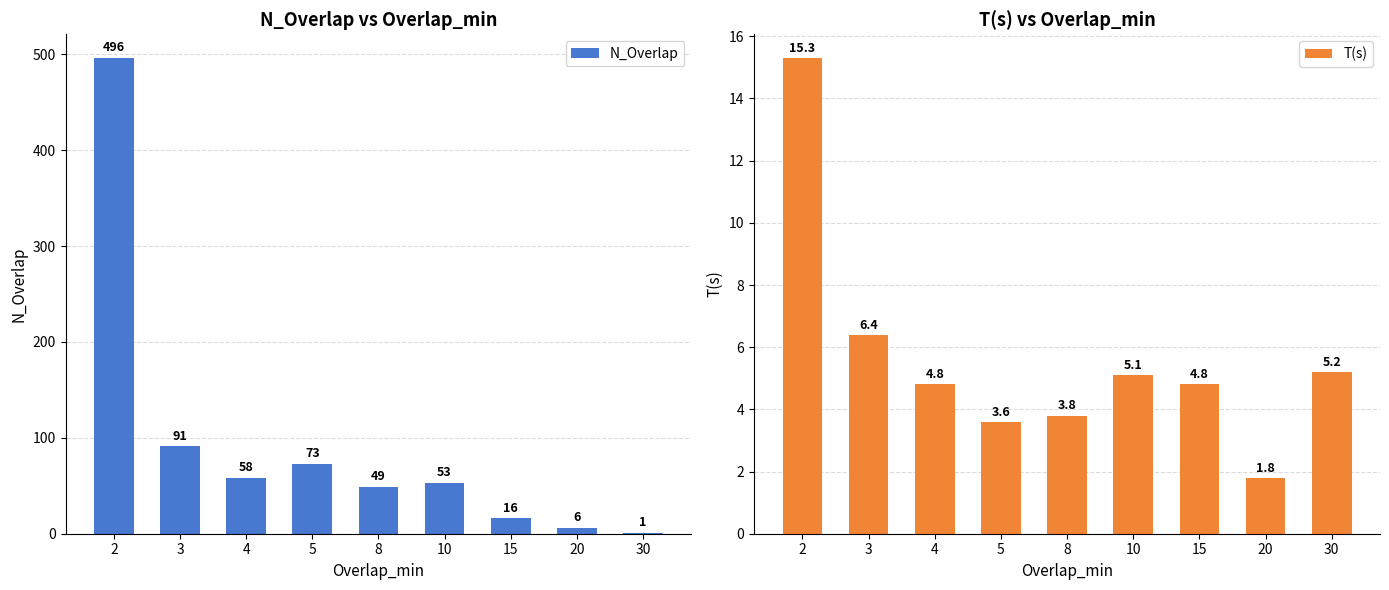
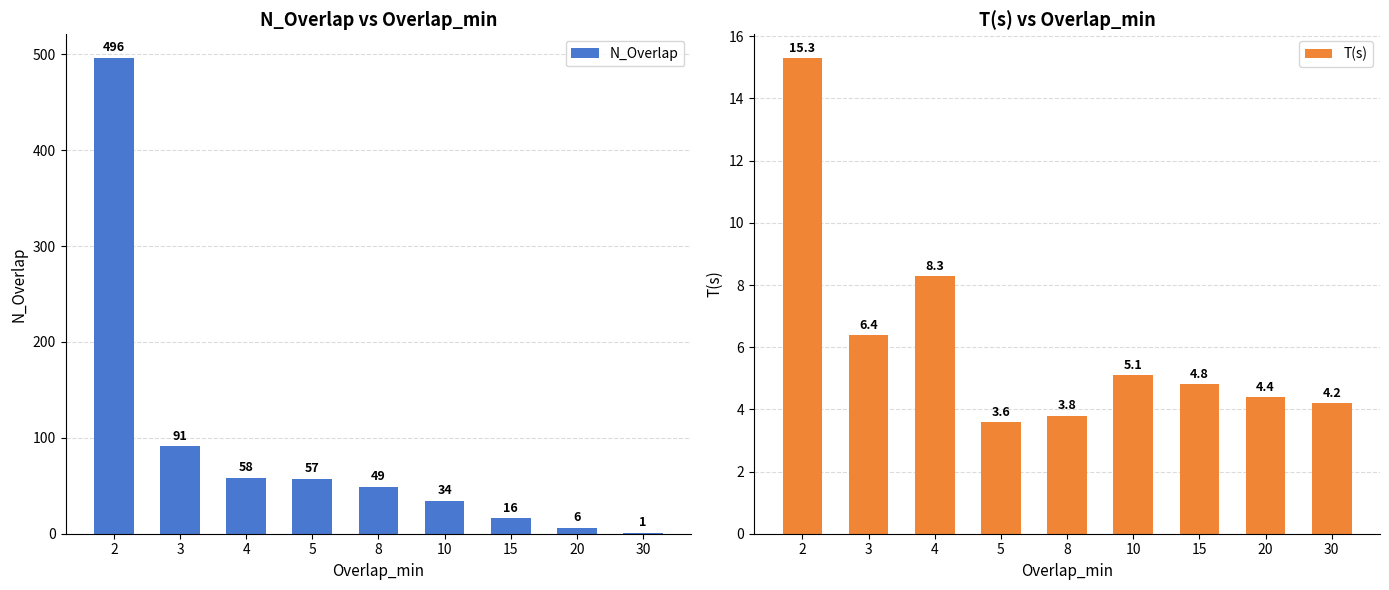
  {
    "N_Overlap vs Overlap_min": {
      "2": 496,
      "3": 91,
      "4": 58,
-     "5": 73,
+     "5": 57,
      "8": 49,
-     "10": 53,
+     "10": 34,
      "15": 16,
      "20": 6,
      "30": 1
    },
    "T(s) vs Overlap_min": {
      "2": 15.3,
      "3": 6.4,
-     "4": 4.8,
+     "4": 8.3,
      "5": 3.6,
      "8": 3.8,
      "10": 5.1,
      "15": 4.8,
-     "20": 1.8,
-     "30": 5.2
+     "20": 4.4,
+     "30": 4.2
    }
  }
